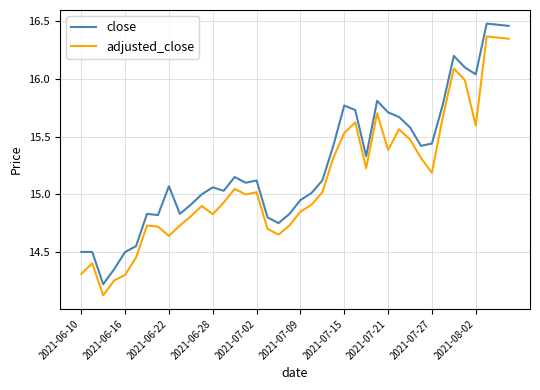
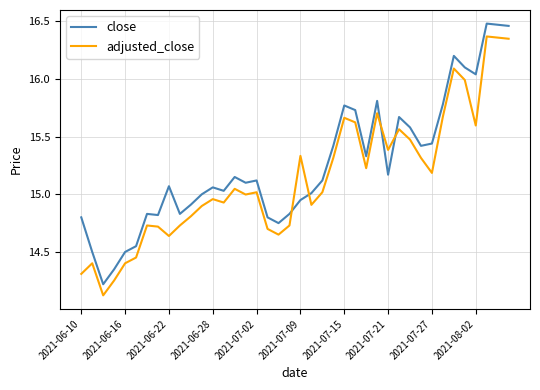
  {
    "close": {
-     "2021-06-10": 14.5,
+     "2021-06-10": 14.8,
      "2021-06-16": 14.50,
      "2021-06-22": 15.07,
      "2021-06-28": 15.06,
      "2021-07-02": 15.12,
      "2021-07-09": 14.95,
      "2021-07-15": 15.77,
-     "2021-07-21": 15.71,
+     "2021-07-21": 15.17,
      "2021-07-27": 15.44,
      "2021-08-02": 16.04
    },
    "adjusted_close": {
      "2021-06-10": 14.31,
-     "2021-06-16": 14.30,
+     "2021-06-16": 14.40,
      "2021-06-22": 14.64,
-     "2021-06-28": 14.83,
+     "2021-06-28": 14.96,
      "2021-07-02": 15.02,
-     "2021-07-09": 14.85,
-     "2021-07-15": 15.53,
+     "2021-07-09": 15.33,
+     "2021-07-15": 15.66,
      "2021-07-21": 15.38,
      "2021-07-27": 15.19,
      "2021-08-02": 15.60
    }
  }
